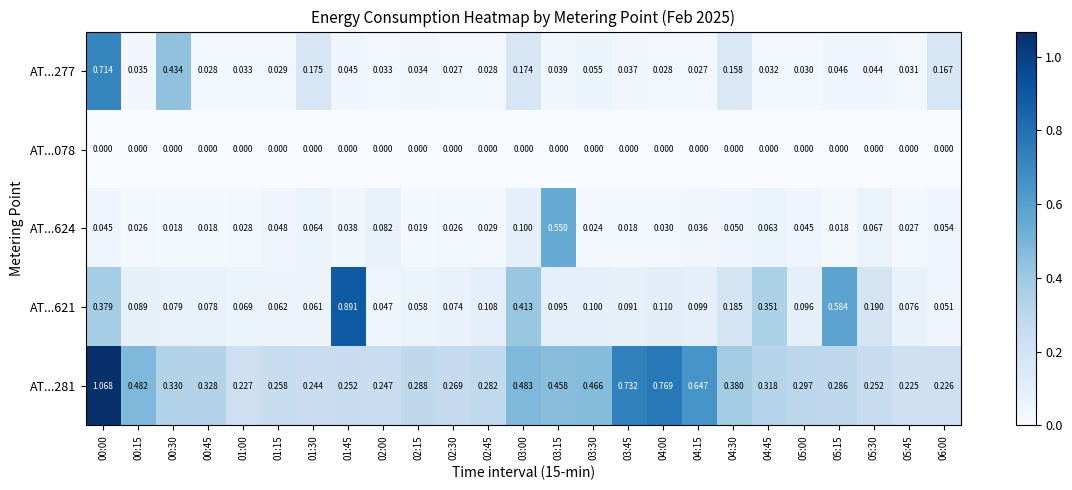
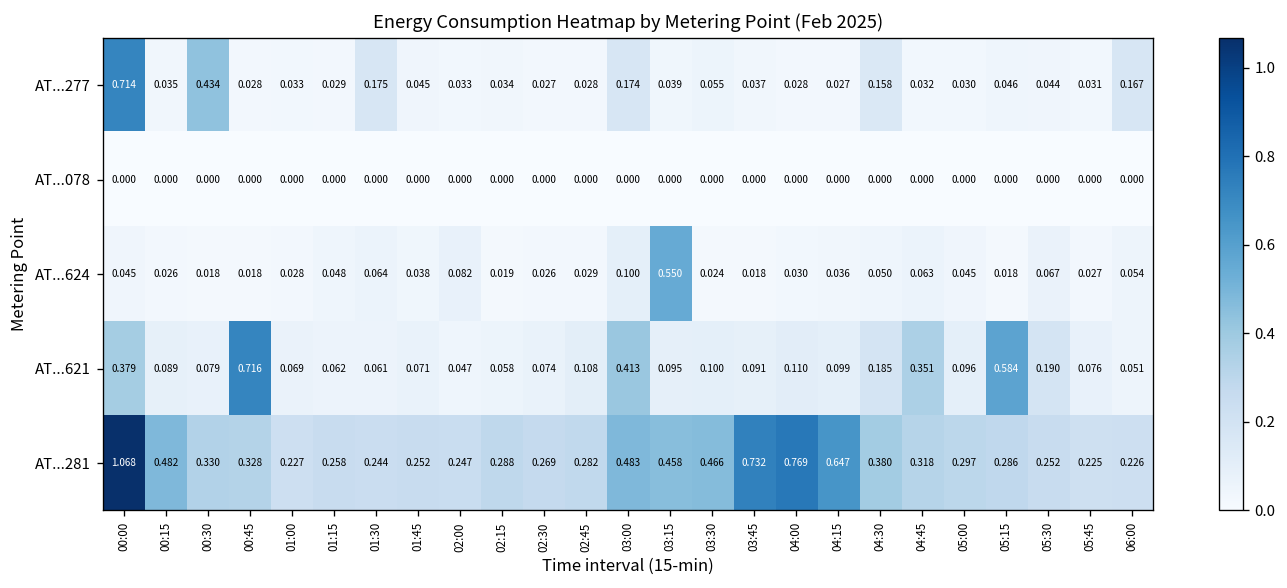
  {
    "AT...277": {
      "00:00": 0.714,
      "00:15": 0.035,
      "00:30": 0.434,
      "00:45": 0.028,
      "01:00": 0.033,
      "01:15": 0.029,
      "01:30": 0.175,
      "01:45": 0.045,
      "02:00": 0.033,
      "02:15": 0.034,
      "02:30": 0.027,
      "02:45": 0.028,
      "03:00": 0.174,
      "03:15": 0.039,
      "03:30": 0.055,
      "03:45": 0.037,
      "04:00": 0.028,
      "04:15": 0.027,
      "04:30": 0.158,
      "04:45": 0.032,
      "05:00": 0.030,
      "05:15": 0.046,
      "05:30": 0.044,
      "05:45": 0.031,
      "06:00": 0.167
    },
    "AT...078": {
      "00:00": 0.000,
      "00:15": 0.000,
      "00:30": 0.000,
      "00:45": 0.000,
      "01:00": 0.000,
      "01:15": 0.000,
      "01:30": 0.000,
      "01:45": 0.000,
      "02:00": 0.000,
      "02:15": 0.000,
      "02:30": 0.000,
      "02:45": 0.000,
      "03:00": 0.000,
      "03:15": 0.000,
      "03:30": 0.000,
      "03:45": 0.000,
      "04:00": 0.000,
      "04:15": 0.000,
      "04:30": 0.000,
      "04:45": 0.000,
      "05:00": 0.000,
      "05:15": 0.000,
      "05:30": 0.000,
      "05:45": 0.000,
      "06:00": 0.000
    },
    "AT...624": {
      "00:00": 0.045,
      "00:15": 0.026,
      "00:30": 0.018,
      "00:45": 0.018,
      "01:00": 0.028,
      "01:15": 0.048,
      "01:30": 0.064,
      "01:45": 0.038,
      "02:00": 0.082,
      "02:15": 0.019,
      "02:30": 0.026,
      "02:45": 0.029,
      "03:00": 0.100,
      "03:15": 0.550,
      "03:30": 0.024,
      "03:45": 0.018,
      "04:00": 0.030,
      "04:15": 0.036,
      "04:30": 0.050,
      "04:45": 0.063,
      "05:00": 0.045,
      "05:15": 0.018,
      "05:30": 0.067,
      "05:45": 0.027,
      "06:00": 0.054
    },
    "AT...621": {
      "00:00": 0.379,
      "00:15": 0.089,
      "00:30": 0.079,
-     "00:45": 0.078,
+     "00:45": 0.716,
      "01:00": 0.069,
      "01:15": 0.062,
      "01:30": 0.061,
-     "01:45": 0.891,
+     "01:45": 0.071,
      "02:00": 0.047,
      "02:15": 0.058,
      "02:30": 0.074,
      "02:45": 0.108,
      "03:00": 0.413,
      "03:15": 0.095,
      "03:30": 0.100,
      "03:45": 0.091,
      "04:00": 0.110,
      "04:15": 0.099,
      "04:30": 0.185,
      "04:45": 0.351,
      "05:00": 0.096,
      "05:15": 0.584,
      "05:30": 0.190,
      "05:45": 0.076,
      "06:00": 0.051
    },
    "AT...281": {
      "00:00": 1.068,
      "00:15": 0.482,
      "00:30": 0.330,
      "00:45": 0.328,
      "01:00": 0.227,
      "01:15": 0.258,
      "01:30": 0.244,
      "01:45": 0.252,
      "02:00": 0.247,
      "02:15": 0.288,
      "02:30": 0.269,
      "02:45": 0.282,
      "03:00": 0.483,
      "03:15": 0.458,
      "03:30": 0.466,
      "03:45": 0.732,
      "04:00": 0.769,
      "04:15": 0.647,
      "04:30": 0.380,
      "04:45": 0.318,
      "05:00": 0.297,
      "05:15": 0.286,
      "05:30": 0.252,
      "05:45": 0.225,
      "06:00": 0.226
    }
  }
